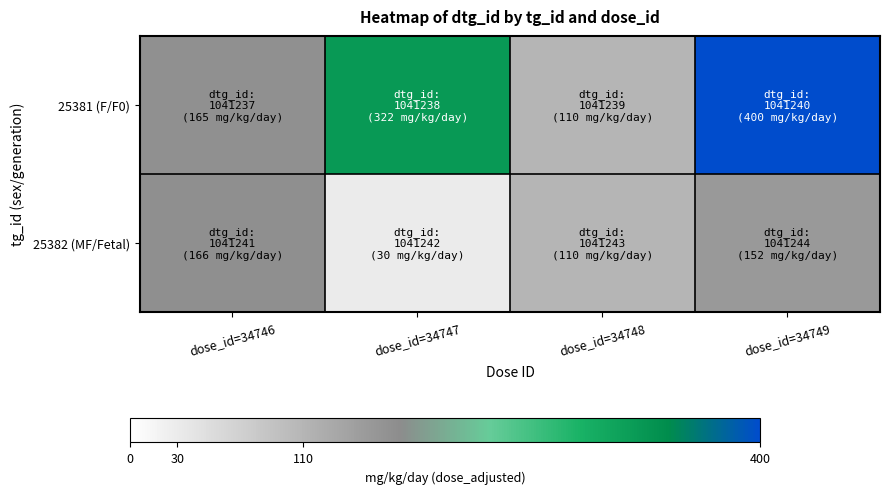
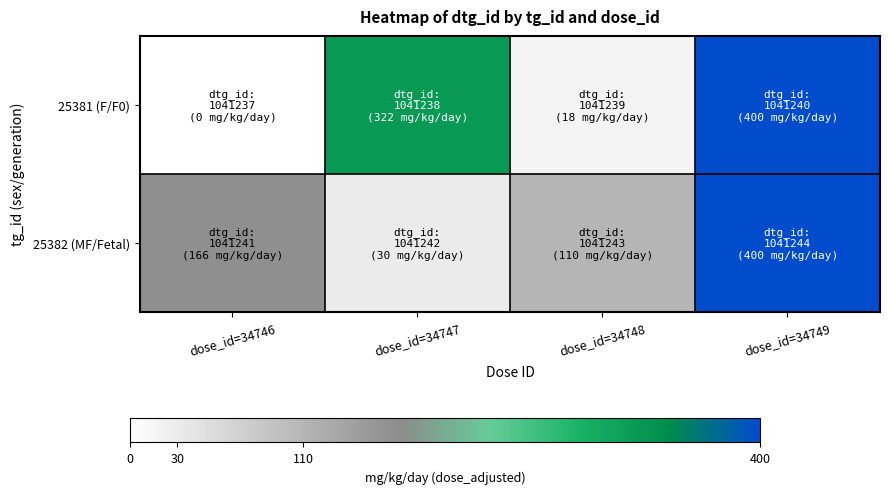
  {
    "25381 (F/F0)": {
-     "dose_id=34746": "(165 mg/kg/day)",
-     "dose_id=34748": "(110 mg/kg/day)"
+     "dose_id=34746": "(0 mg/kg/day)",
+     "dose_id=34748": "(18 mg/kg/day)"
    },
    "25382 (MF/Fetal)": {
-     "dose_id=34749": "(152 mg/kg/day)"
+     "dose_id=34749": "(400 mg/kg/day)"
    }
  }
